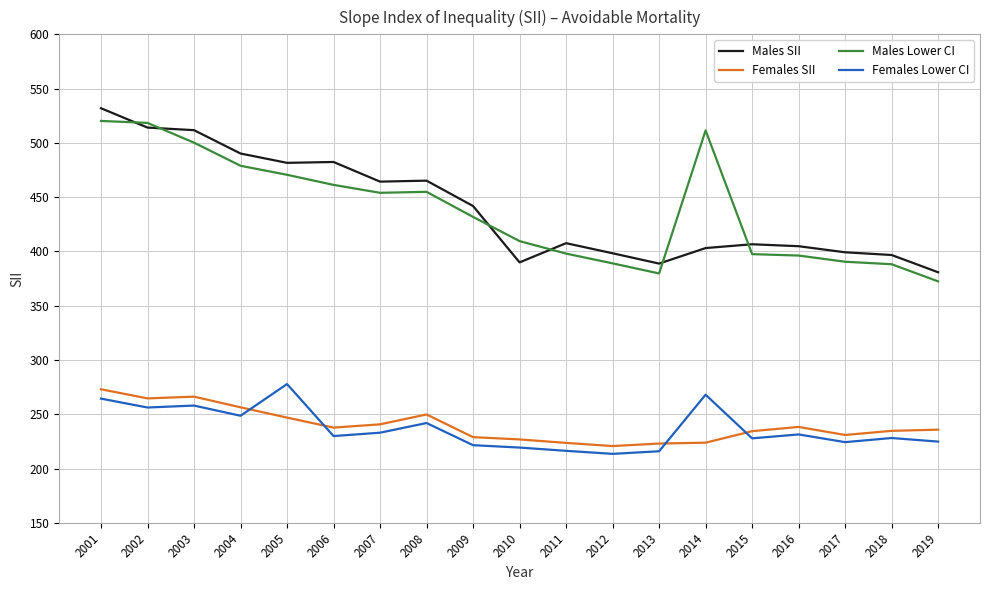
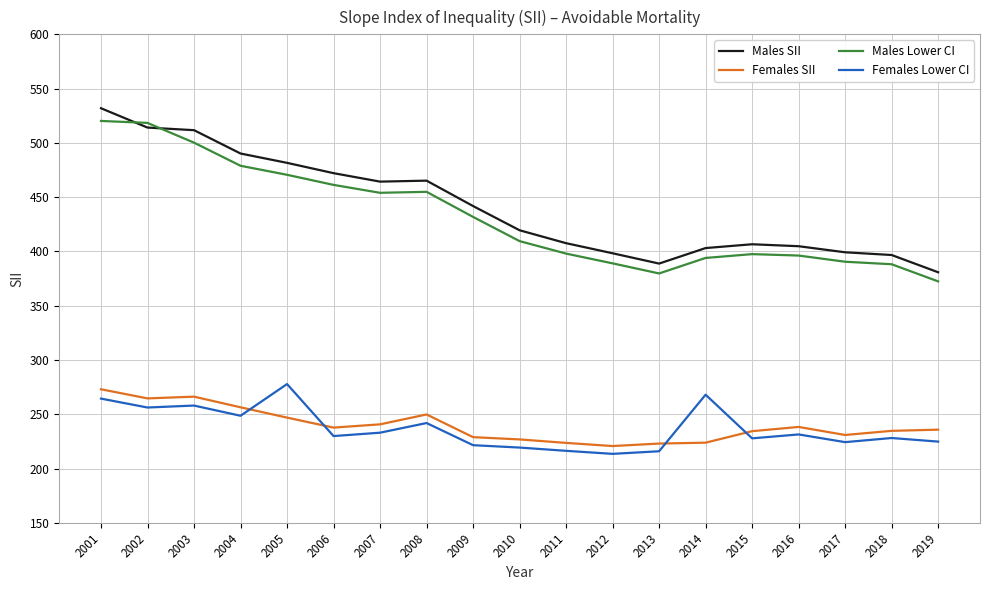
  {
    "Males SII": {
      "2001": 532,
      "2002": 514,
      "2003": 512,
      "2004": 490,
      "2005": 482,
-     "2006": 482,
+     "2006": 472,
      "2007": 464,
      "2008": 465,
      "2009": 442,
-     "2010": 390,
+     "2010": 420,
      "2011": 408,
      "2012": 398,
      "2013": 389,
      "2014": 403,
      "2015": 407,
      "2016": 405,
      "2017": 399,
      "2018": 397,
      "2019": 381
    },
    "Females SII": {
      "2001": 273,
      "2002": 265,
      "2003": 266,
      "2004": 256,
      "2005": 247,
      "2006": 238,
      "2007": 241,
      "2008": 250,
      "2009": 229,
      "2010": 227,
      "2011": 224,
      "2012": 221,
      "2013": 223,
      "2014": 224,
      "2015": 234,
      "2016": 238,
      "2017": 231,
      "2018": 235,
      "2019": 236
    },
    "Males Lower CI": {
      "2001": 520,
      "2002": 518,
      "2003": 500,
      "2004": 479,
      "2005": 471,
      "2006": 461,
      "2007": 454,
      "2008": 455,
      "2009": 432,
      "2010": 410,
      "2011": 398,
      "2012": 389,
      "2013": 380,
-     "2014": 512,
+     "2014": 394,
      "2015": 398,
      "2016": 396,
      "2017": 391,
      "2018": 388,
      "2019": 372
    },
    "Females Lower CI": {
      "2001": 264,
      "2002": 256,
      "2003": 258,
      "2004": 249,
      "2005": 278,
      "2006": 230,
      "2007": 233,
      "2008": 242,
      "2009": 222,
      "2010": 219,
      "2011": 216,
      "2012": 214,
      "2013": 216,
      "2014": 268,
      "2015": 228,
      "2016": 231,
      "2017": 224,
      "2018": 228,
      "2019": 225
    }
  }
